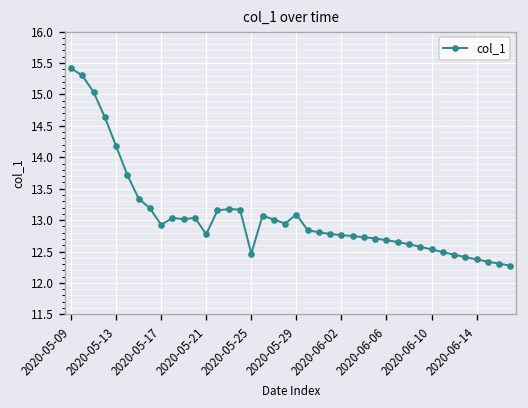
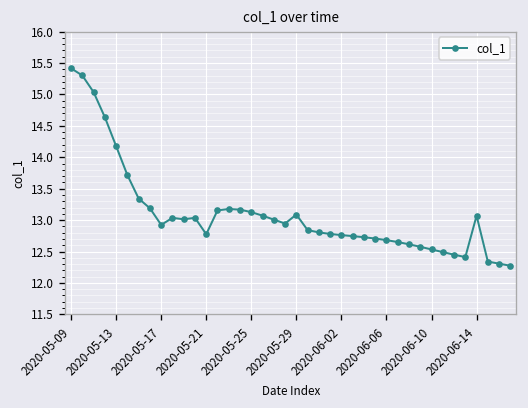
  {
    "2020-05-09": 15.4,
    "2020-05-13": 14.2,
    "2020-05-17": 12.9,
    "2020-05-21": 12.8,
-   "2020-05-25": 12.5,
+   "2020-05-25": 13.1,
    "2020-05-29": 13.1,
    "2020-06-02": 12.8,
    "2020-06-06": 12.7,
    "2020-06-10": 12.5,
-   "2020-06-14": 12.4
+   "2020-06-14": 13.1
  }
